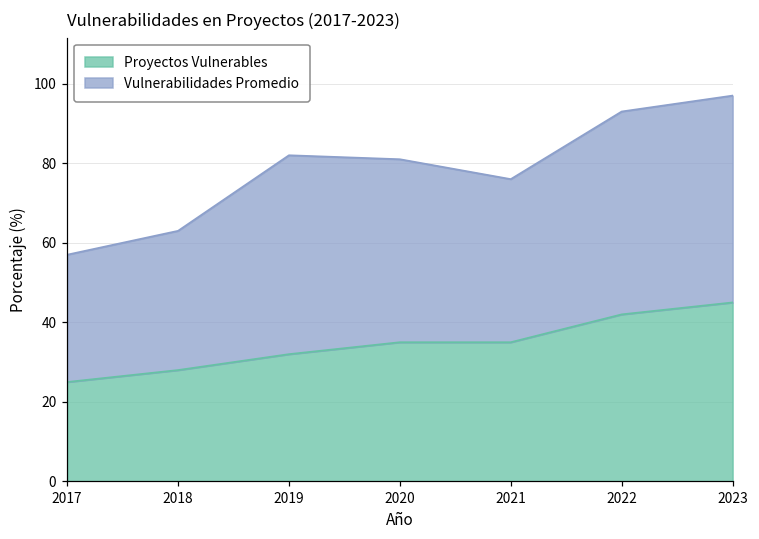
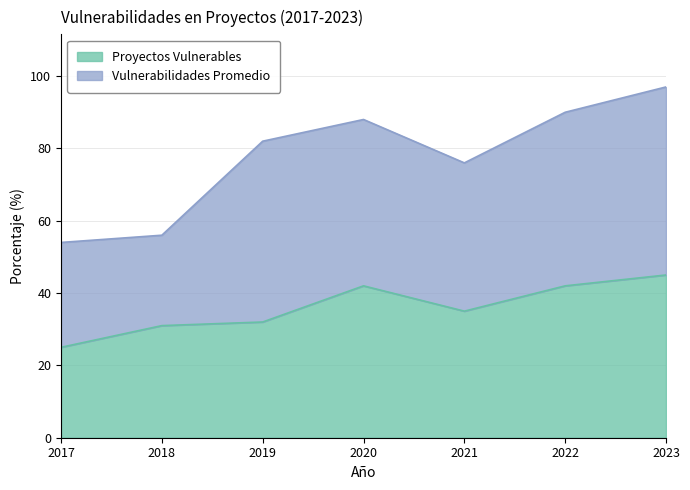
  {
    "Proyectos Vulnerables": {
      "2017": 25,
-     "2018": 28,
+     "2018": 31,
      "2019": 32,
-     "2020": 35,
+     "2020": 42,
      "2021": 35,
      "2022": 42,
      "2023": 45
    },
    "Vulnerabilidades Promedio": {
-     "2017": 32,
-     "2018": 35,
+     "2017": 29,
+     "2018": 25,
      "2019": 50,
      "2020": 46,
      "2021": 41,
-     "2022": 51,
+     "2022": 48,
      "2023": 52
    }
  }
